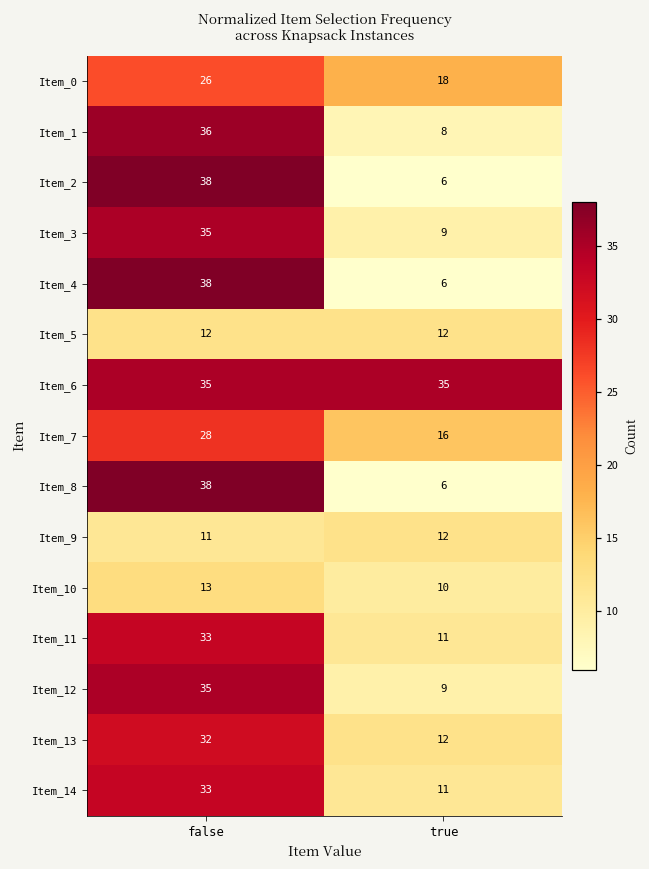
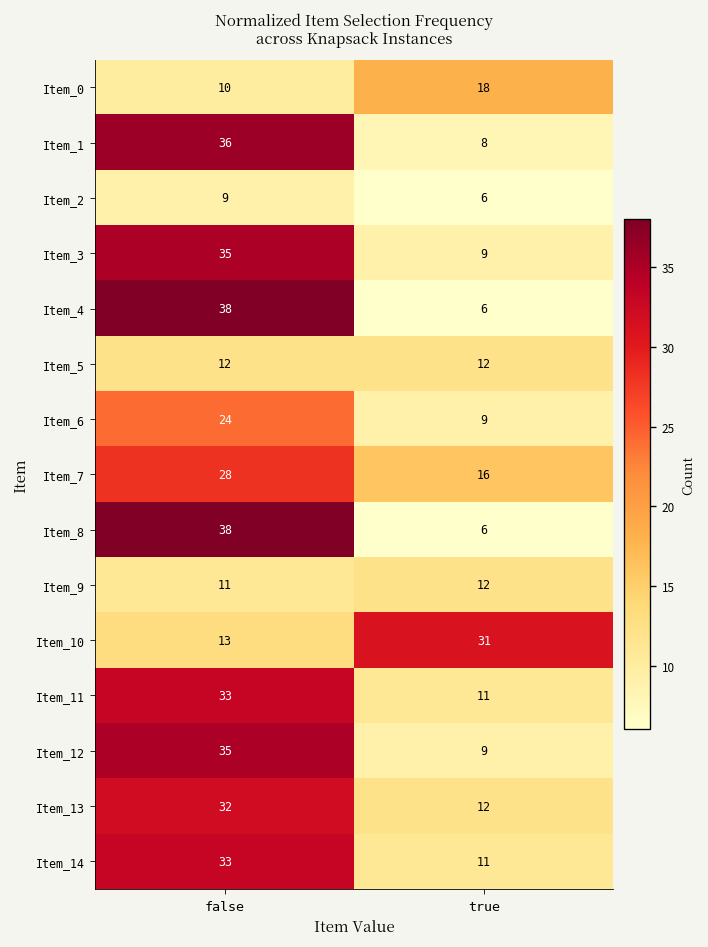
  {
    "Item_0": {
-     "false": 26,
+     "false": 10,
      "true": 18
    },
    "Item_1": {
      "false": 36,
      "true": 8
    },
    "Item_2": {
-     "false": 38,
+     "false": 9,
      "true": 6
    },
    "Item_3": {
      "false": 35,
      "true": 9
    },
    "Item_4": {
      "false": 38,
      "true": 6
    },
    "Item_5": {
      "false": 12,
      "true": 12
    },
    "Item_6": {
-     "false": 35,
-     "true": 35
+     "false": 24,
+     "true": 9
    },
    "Item_7": {
      "false": 28,
      "true": 16
    },
    "Item_8": {
      "false": 38,
      "true": 6
    },
    "Item_9": {
      "false": 11,
      "true": 12
    },
    "Item_10": {
      "false": 13,
-     "true": 10
+     "true": 31
    },
    "Item_11": {
      "false": 33,
      "true": 11
    },
    "Item_12": {
      "false": 35,
      "true": 9
    },
    "Item_13": {
      "false": 32,
      "true": 12
    },
    "Item_14": {
      "false": 33,
      "true": 11
    }
  }
